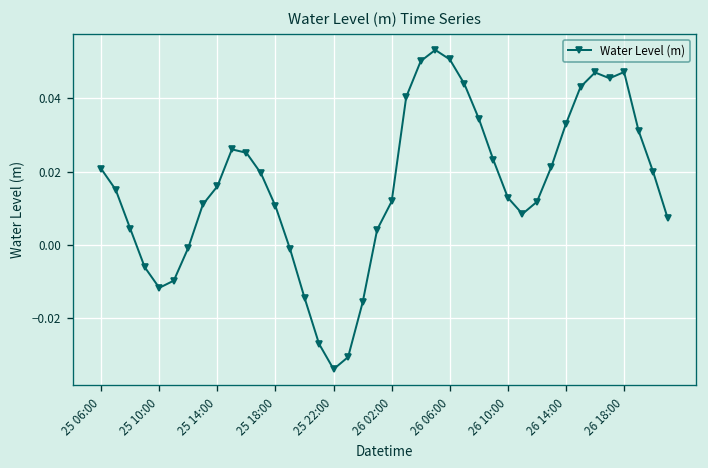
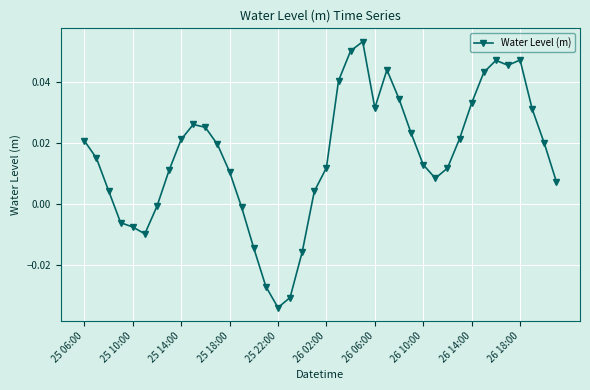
  {
    "25 06:00": 0.021,
-   "25 10:00": -0.012,
-   "25 14:00": 0.016,
+   "25 10:00": -0.008,
+   "25 14:00": 0.021,
    "25 18:00": 0.011,
    "25 22:00": -0.034,
    "26 02:00": 0.012,
-   "26 06:00": 0.051,
+   "26 06:00": 0.031,
    "26 10:00": 0.013,
    "26 14:00": 0.033,
    "26 18:00": 0.047
  }
